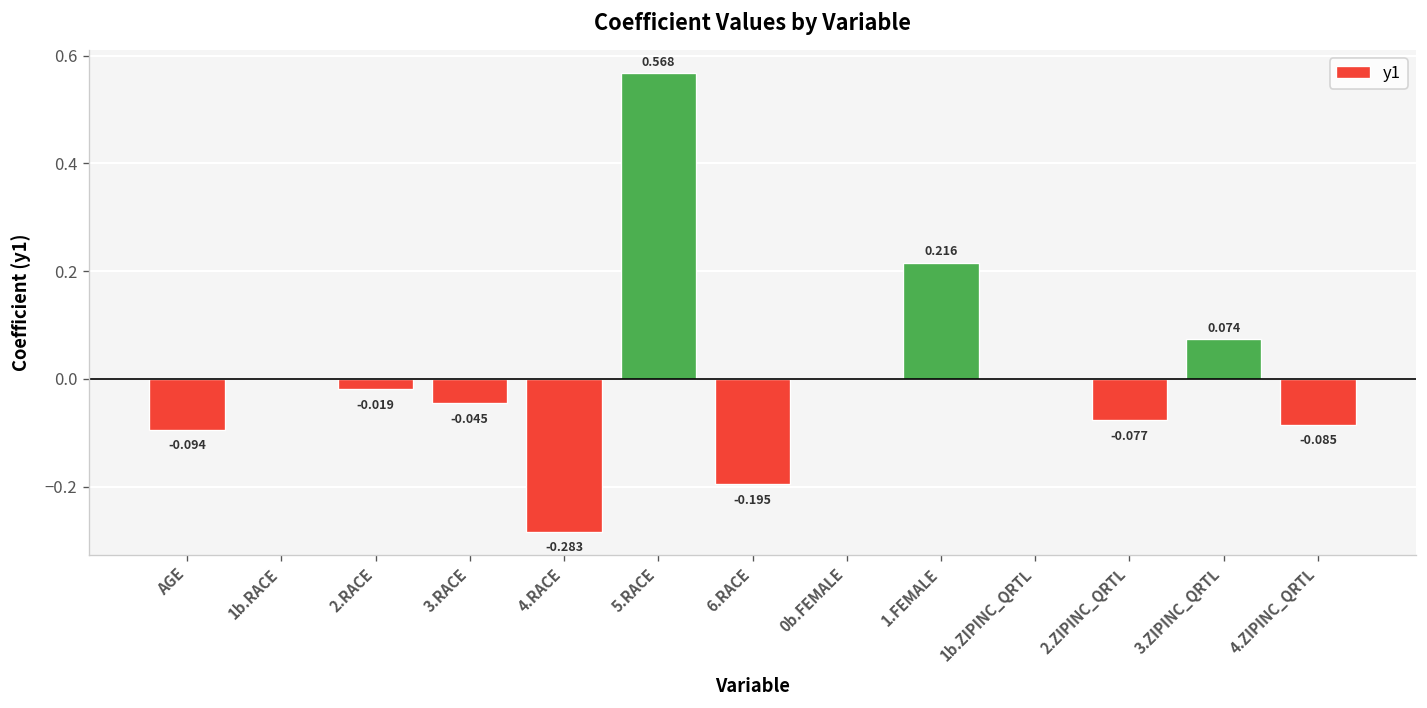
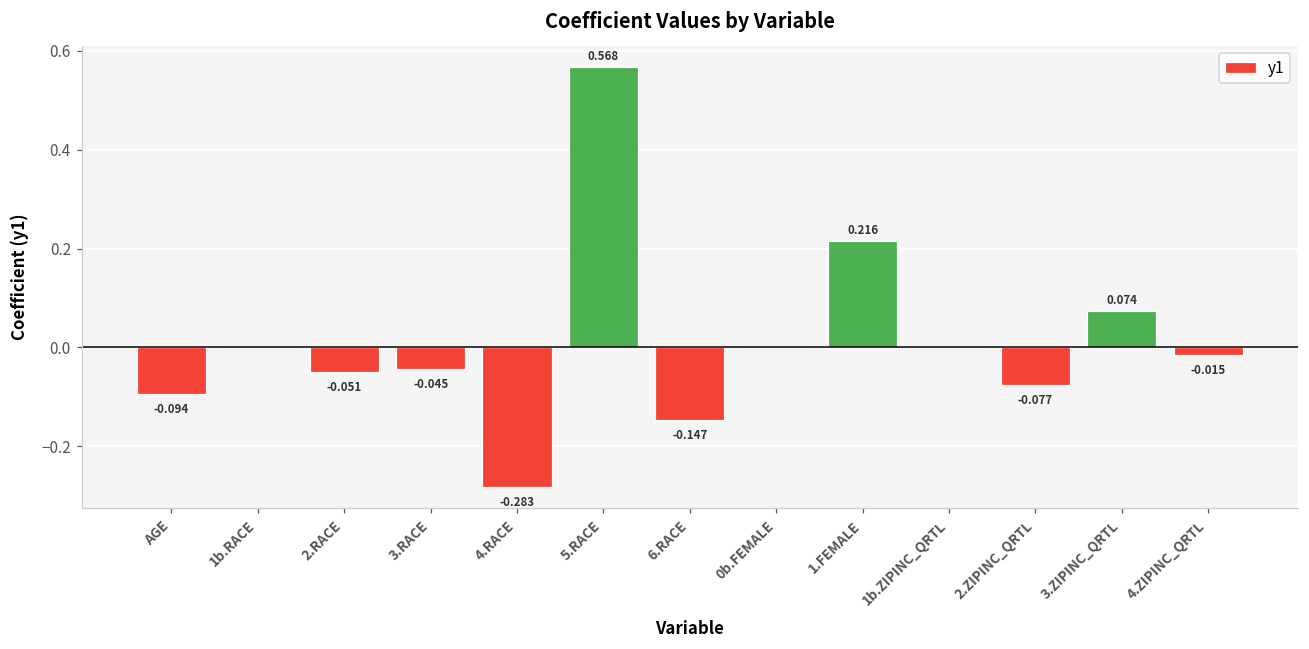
  {
    "AGE": -0.094,
-   "2.RACE": -0.019,
+   "2.RACE": -0.051,
    "3.RACE": -0.045,
    "4.RACE": -0.283,
    "5.RACE": 0.568,
-   "6.RACE": -0.195,
+   "6.RACE": -0.147,
    "1.FEMALE": 0.216,
    "2.ZIPINC_QRTL": -0.077,
    "3.ZIPINC_QRTL": 0.074,
-   "4.ZIPINC_QRTL": -0.085
+   "4.ZIPINC_QRTL": -0.015
  }
